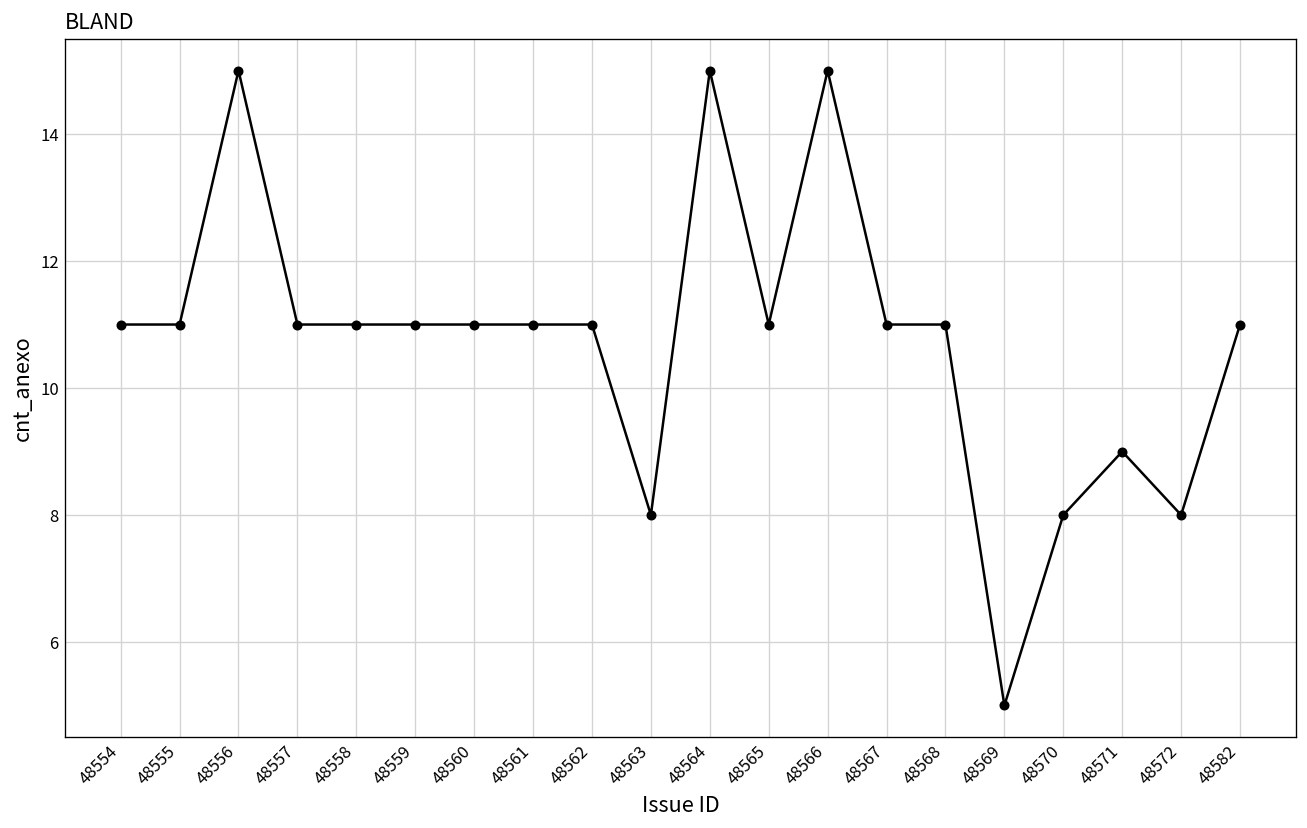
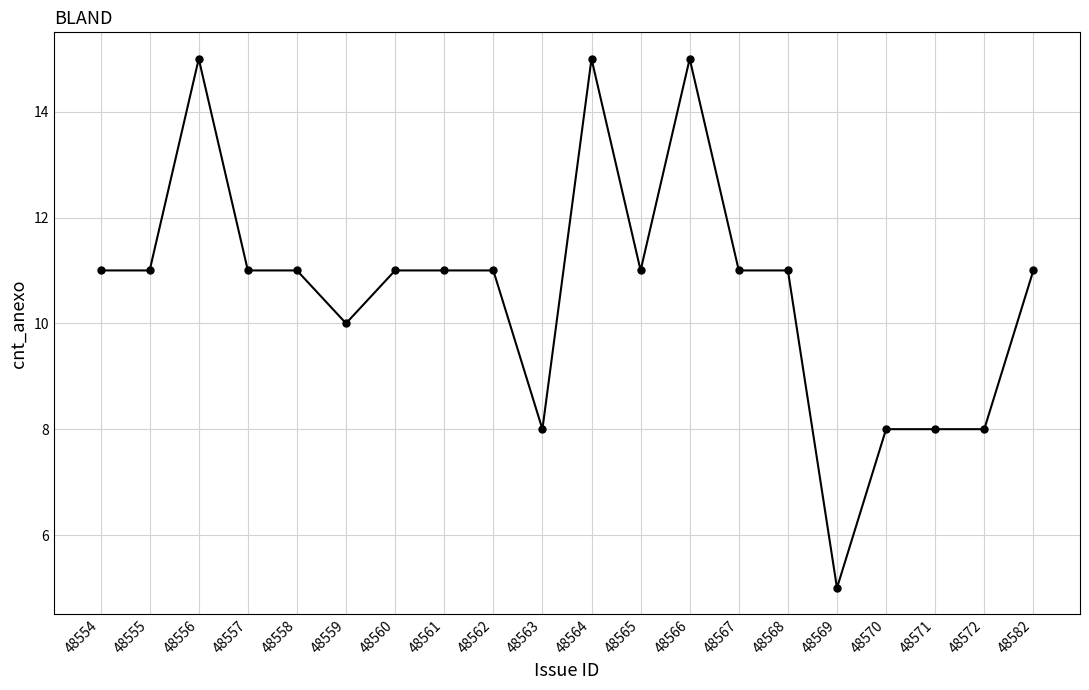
  {
    "48554": 11,
    "48555": 11,
    "48556": 15,
    "48557": 11,
    "48558": 11,
-   "48559": 11,
+   "48559": 10,
    "48560": 11,
    "48561": 11,
    "48562": 11,
    "48563": 8,
    "48564": 15,
    "48565": 11,
    "48566": 15,
    "48567": 11,
    "48568": 11,
    "48569": 5,
    "48570": 8,
-   "48571": 9,
+   "48571": 8,
    "48572": 8,
    "48582": 11
  }
